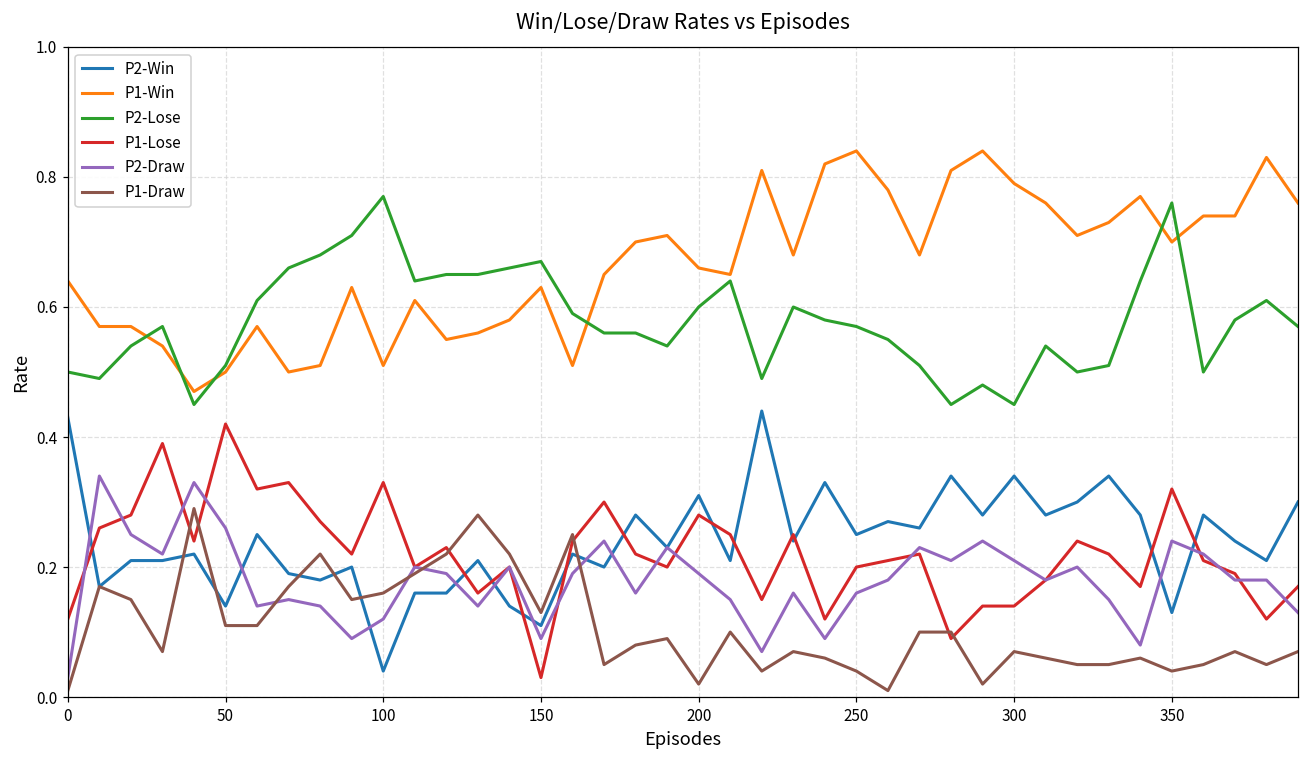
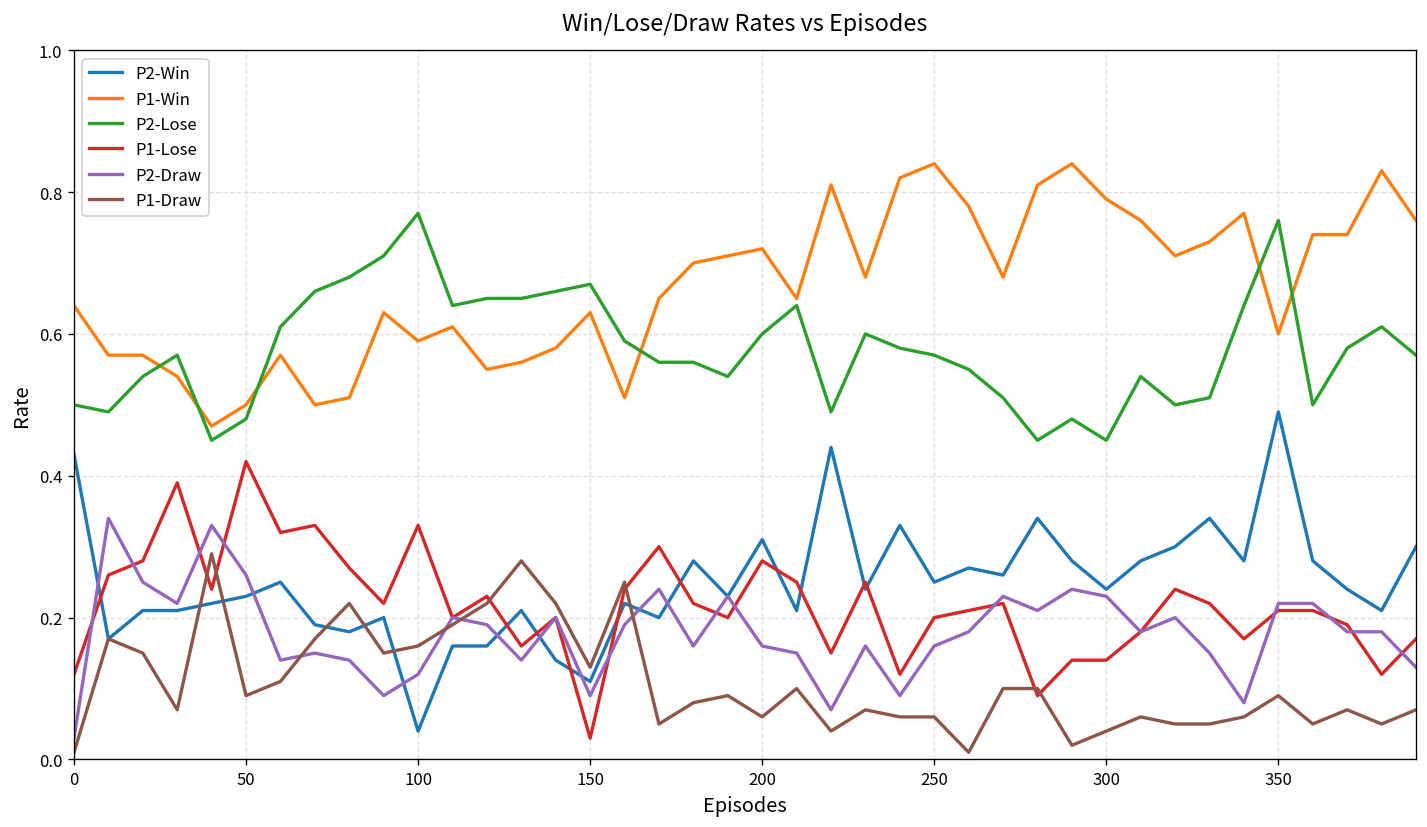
  {
    "P2-Win": {
      "0": 0.43,
-     "50": 0.14,
+     "50": 0.23,
      "100": 0.04,
      "150": 0.11,
      "200": 0.31,
      "250": 0.25,
-     "300": 0.34,
-     "350": 0.13
+     "300": 0.24,
+     "350": 0.49
    },
    "P1-Win": {
      "0": 0.64,
      "50": 0.50,
-     "100": 0.51,
+     "100": 0.59,
      "150": 0.63,
-     "200": 0.66,
+     "200": 0.72,
      "250": 0.84,
      "300": 0.79,
-     "350": 0.7
+     "350": 0.6
    },
    "P2-Lose": {
      "0": 0.50,
-     "50": 0.51,
+     "50": 0.48,
      "100": 0.77,
      "150": 0.67,
      "200": 0.60,
      "250": 0.57,
      "300": 0.45,
      "350": 0.76
    },
    "P1-Lose": {
      "0": 0.12,
      "50": 0.42,
      "100": 0.33,
      "150": 0.03,
      "200": 0.28,
      "250": 0.20,
      "300": 0.14,
-     "350": 0.32
+     "350": 0.21
    },
    "P2-Draw": {
      "0": 0.03,
      "50": 0.26,
      "100": 0.12,
      "150": 0.09,
-     "200": 0.19,
+     "200": 0.16,
      "250": 0.16,
-     "300": 0.21,
-     "350": 0.24
+     "300": 0.23,
+     "350": 0.22
    },
    "P1-Draw": {
      "0": 0.01,
-     "50": 0.11,
+     "50": 0.09,
      "100": 0.16,
      "150": 0.13,
-     "200": 0.02,
-     "250": 0.04,
-     "300": 0.07,
-     "350": 0.04
+     "200": 0.06,
+     "250": 0.06,
+     "300": 0.04,
+     "350": 0.09
    }
  }
